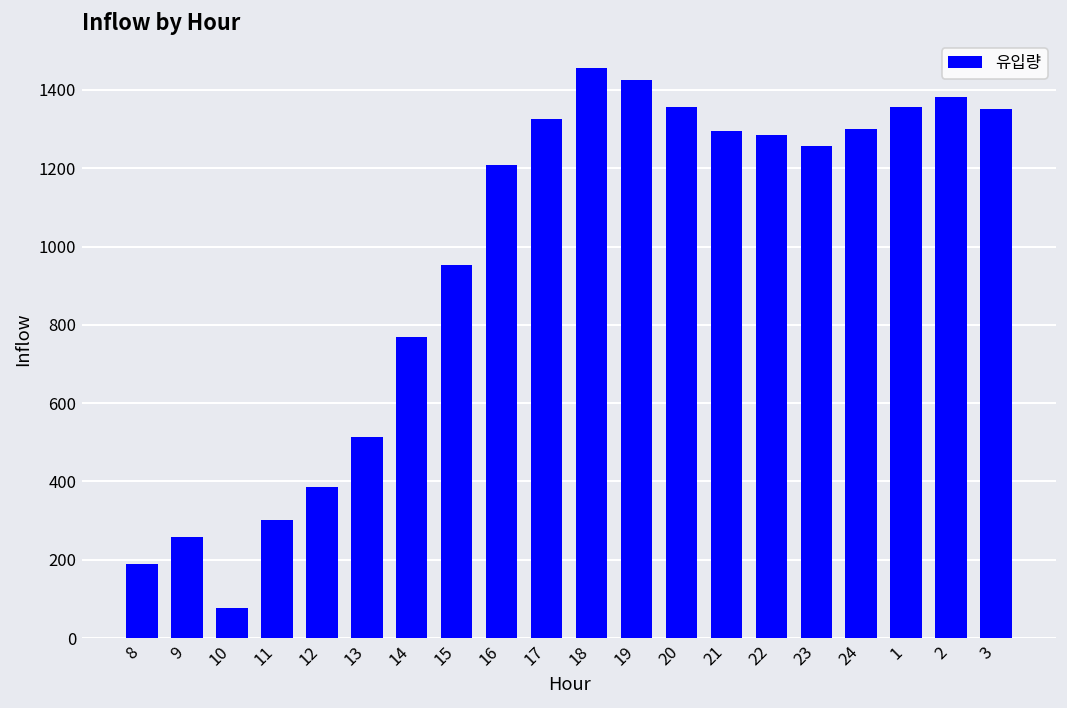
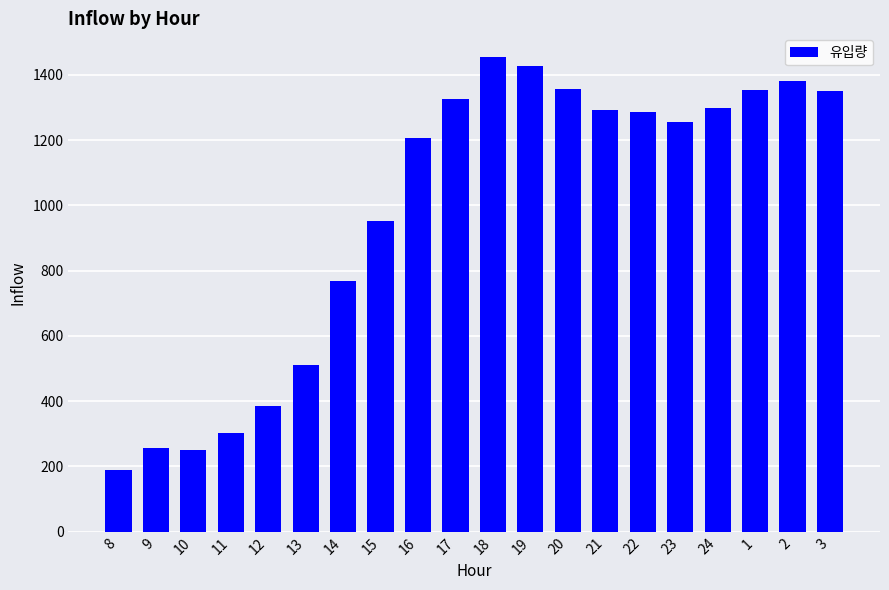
  {
    "8": 190,
    "9": 260,
-   "10": 80,
+   "10": 250,
    "11": 300,
    "12": 380,
    "13": 510,
    "14": 770,
    "15": 950,
    "16": 1210,
    "17": 1330,
    "18": 1450,
    "19": 1430,
    "20": 1360,
    "21": 1290,
    "22": 1290,
    "23": 1260,
    "24": 1300,
    "1": 1360,
    "2": 1380,
    "3": 1350
  }
